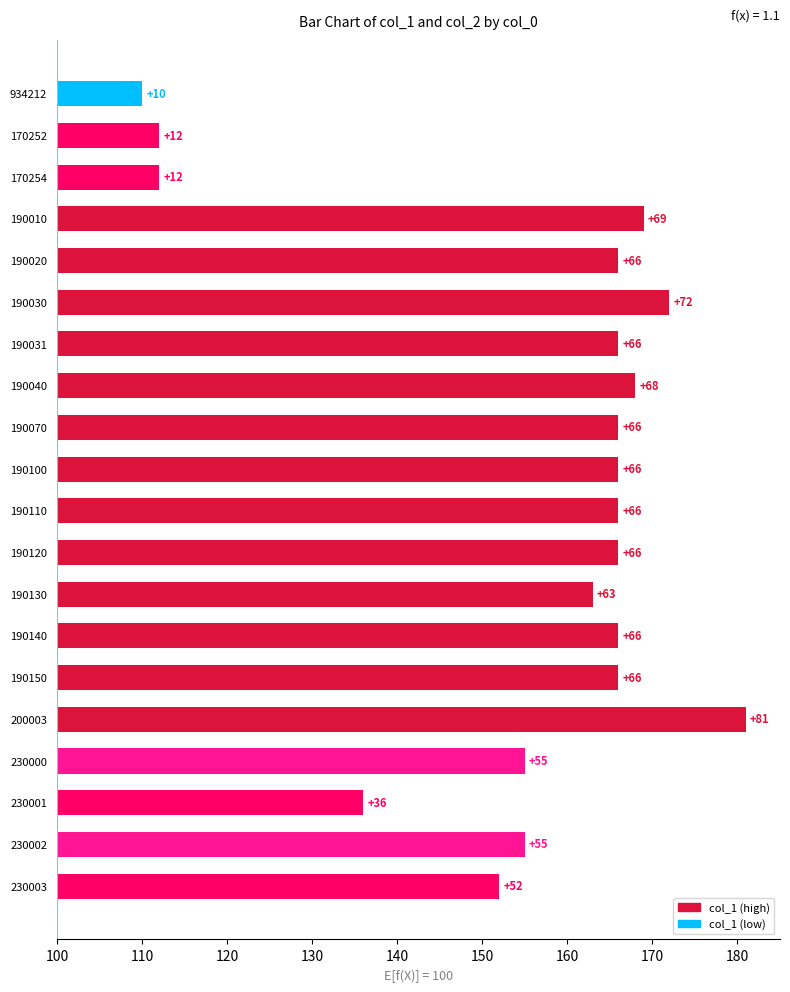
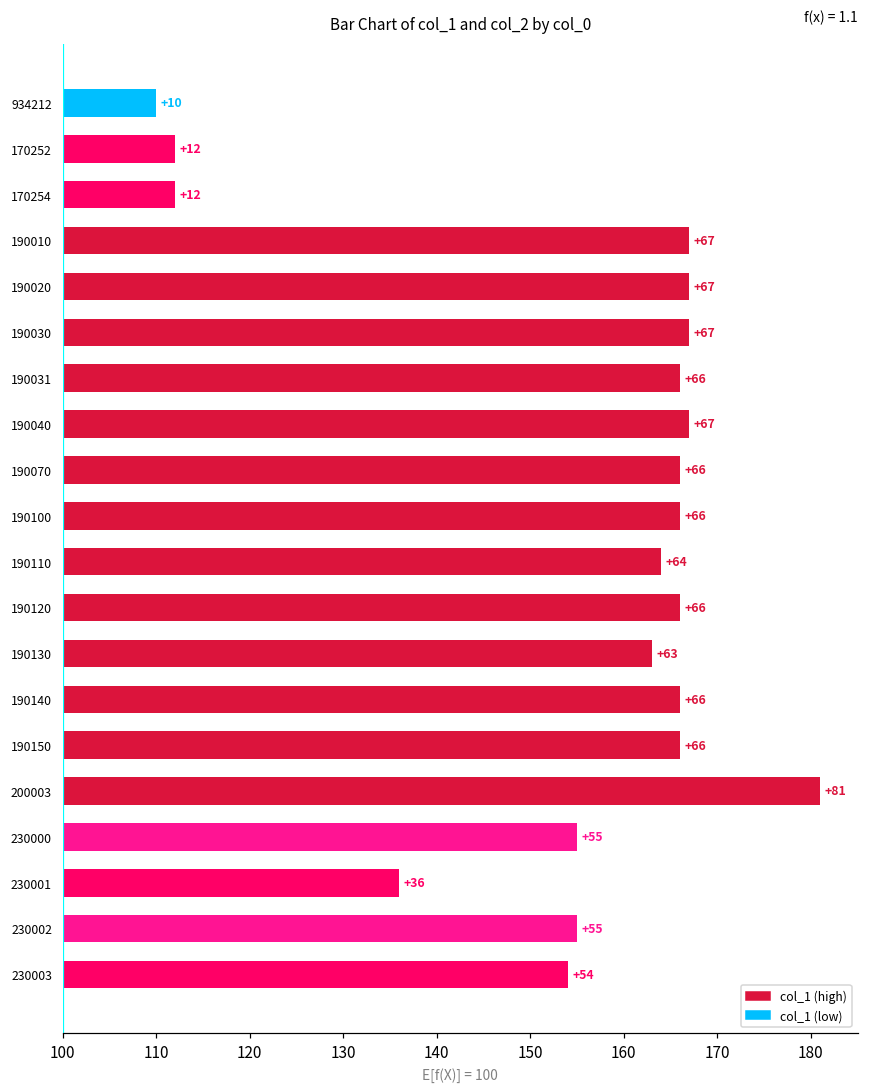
  {
    "934212": "+10",
    "170252": "+12",
    "170254": "+12",
-   "190010": "+69",
-   "190020": "+66",
-   "190030": "+72",
+   "190010": "+67",
+   "190020": "+67",
+   "190030": "+67",
    "190031": "+66",
-   "190040": "+68",
+   "190040": "+67",
    "190070": "+66",
    "190100": "+66",
-   "190110": "+66",
+   "190110": "+64",
    "190120": "+66",
    "190130": "+63",
    "190140": "+66",
    "190150": "+66",
    "200003": "+81",
    "230000": "+55",
    "230001": "+36",
    "230002": "+55",
-   "230003": "+52"
+   "230003": "+54"
  }
